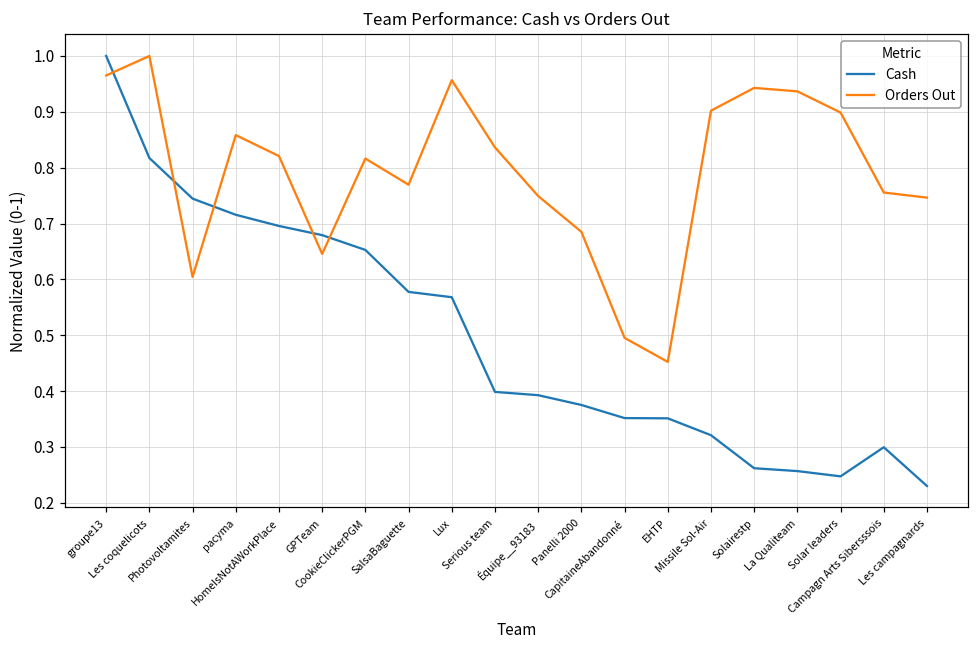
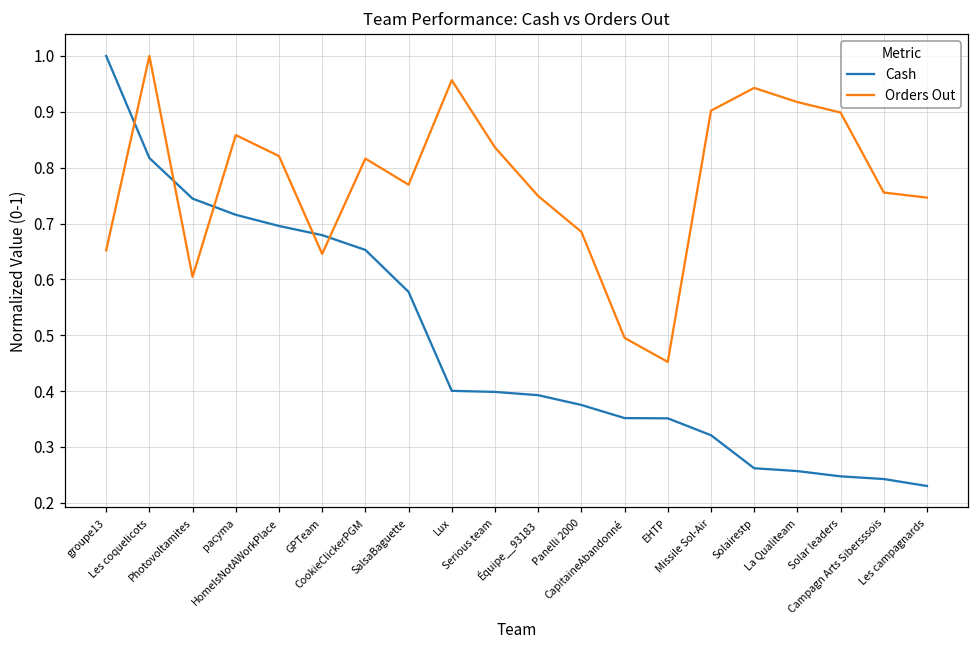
  {
    "Cash": {
      "groupe13": 1.00,
      "Les coquelicots": 0.82,
      "Photovoltamites": 0.74,
      "pacyma": 0.72,
      "HomeIsNotAWorkPlace": 0.70,
      "GPTeam": 0.68,
      "CookieClickerPGM": 0.65,
      "SalsaBaguette": 0.58,
-     "Lux": 0.57,
+     "Lux": 0.40,
      "Serious team": 0.40,
      "Équipe__93183": 0.39,
      "Panelli 2000": 0.38,
      "CapitaineAbandonné": 0.35,
      "EHTP": 0.35,
      "Missile Sol-Air": 0.32,
      "Solairestp": 0.26,
      "La Qualiteam": 0.26,
      "Solar leaders": 0.25,
-     "Campagn Arts Sibersssois": 0.30,
+     "Campagn Arts Sibersssois": 0.24,
      "Les campagnards": 0.23
    },
    "Orders Out": {
-     "groupe13": 0.97,
+     "groupe13": 0.65,
      "Les coquelicots": 1.00,
      "Photovoltamites": 0.60,
      "pacyma": 0.86,
      "HomeIsNotAWorkPlace": 0.82,
      "GPTeam": 0.65,
      "CookieClickerPGM": 0.82,
      "SalsaBaguette": 0.77,
      "Lux": 0.96,
      "Serious team": 0.84,
      "Équipe__93183": 0.75,
      "Panelli 2000": 0.69,
      "CapitaineAbandonné": 0.50,
      "EHTP": 0.45,
      "Missile Sol-Air": 0.90,
      "Solairestp": 0.94,
-     "La Qualiteam": 0.94,
+     "La Qualiteam": 0.92,
      "Solar leaders": 0.90,
      "Campagn Arts Sibersssois": 0.76,
      "Les campagnards": 0.75
    }
  }
